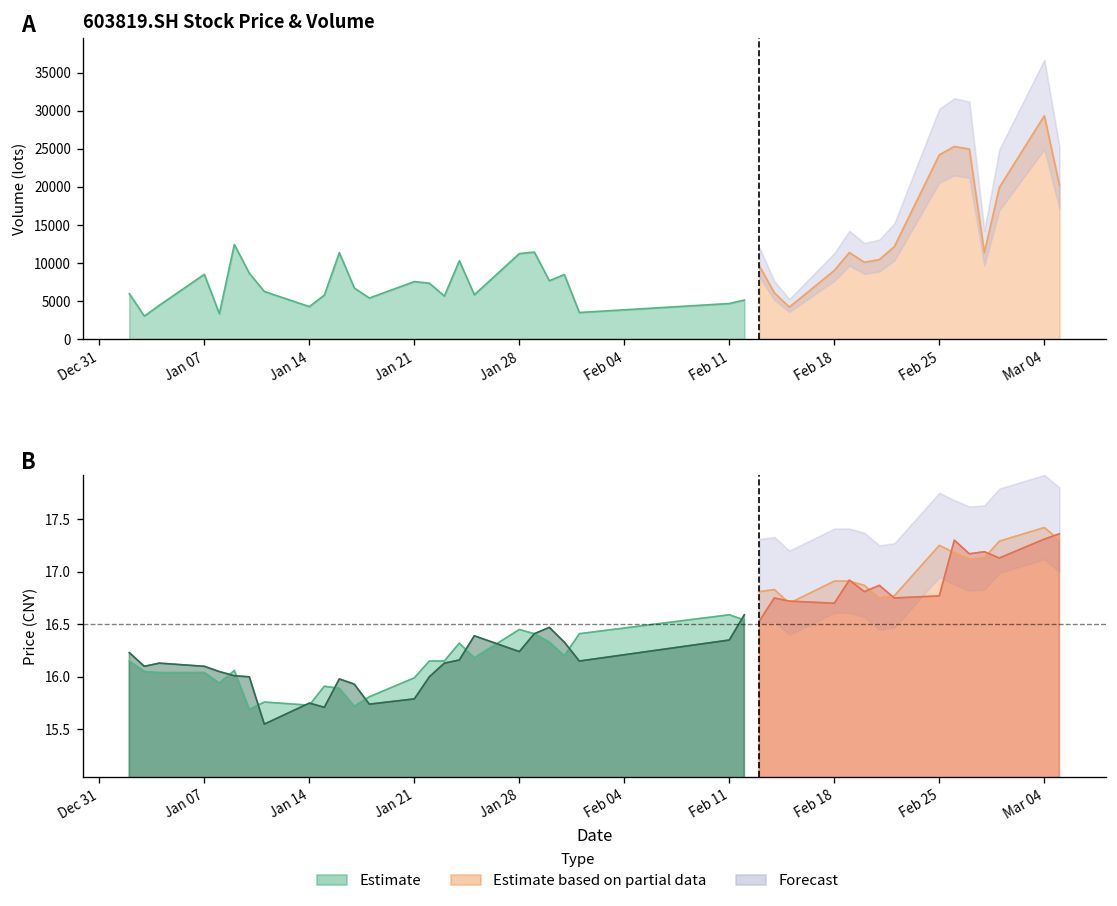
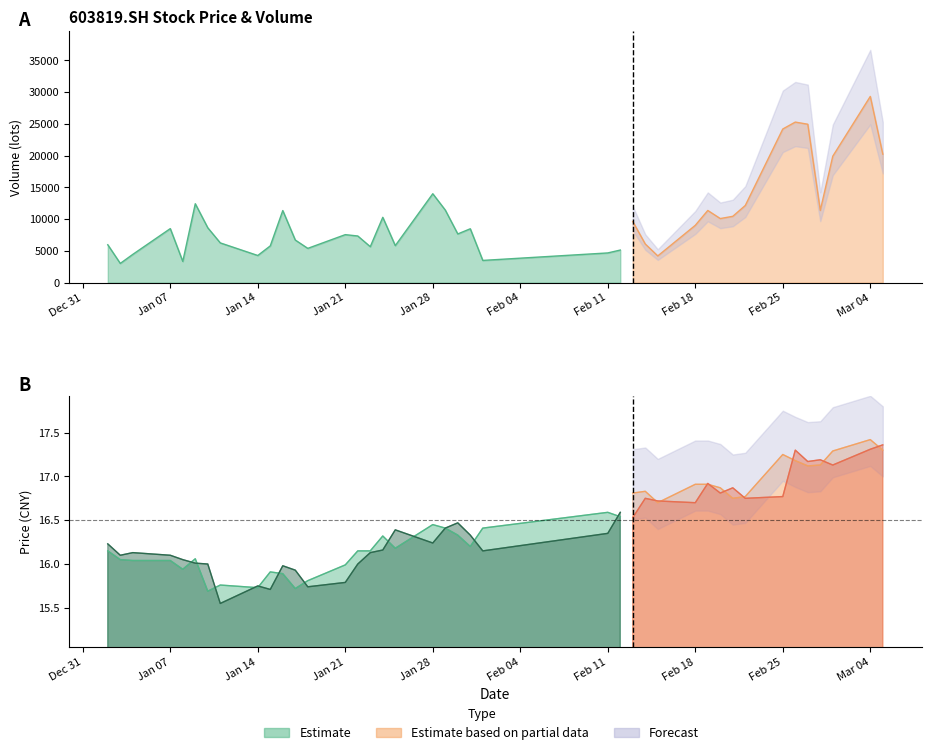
  {
    "603819.SH Stock Price & Volume": {
      "Estimate": {
        "Jan 07": 9000,
        "Jan 14": 4000,
        "Jan 21": 8000,
-       "Jan 28": 11000,
+       "Jan 28": 14000,
        "Feb 11": 5000
      },
      "Estimate based on partial data": {
        "Feb 18": 9000,
        "Feb 25": 24000,
        "Mar 04": 29000
      }
    }
  }
